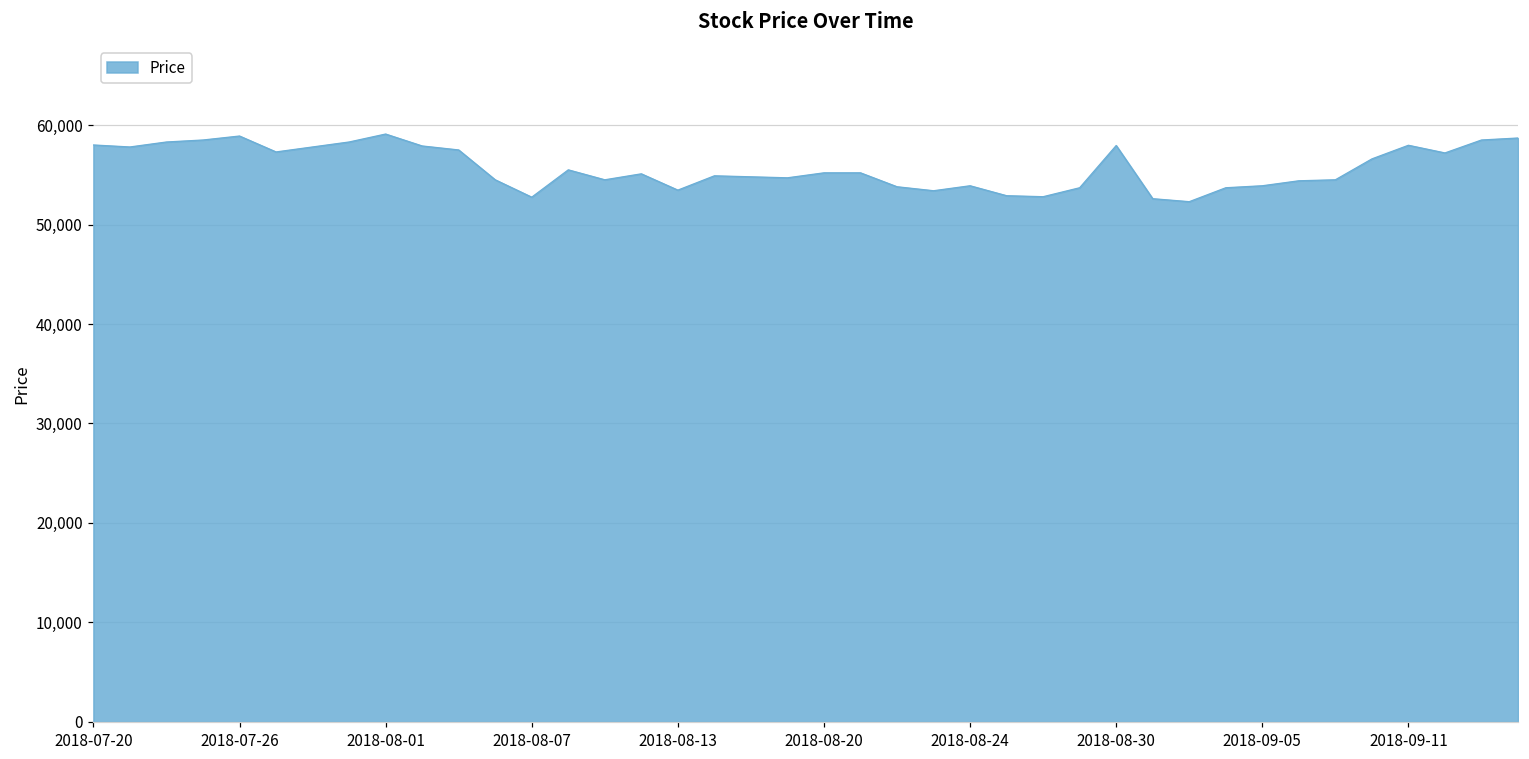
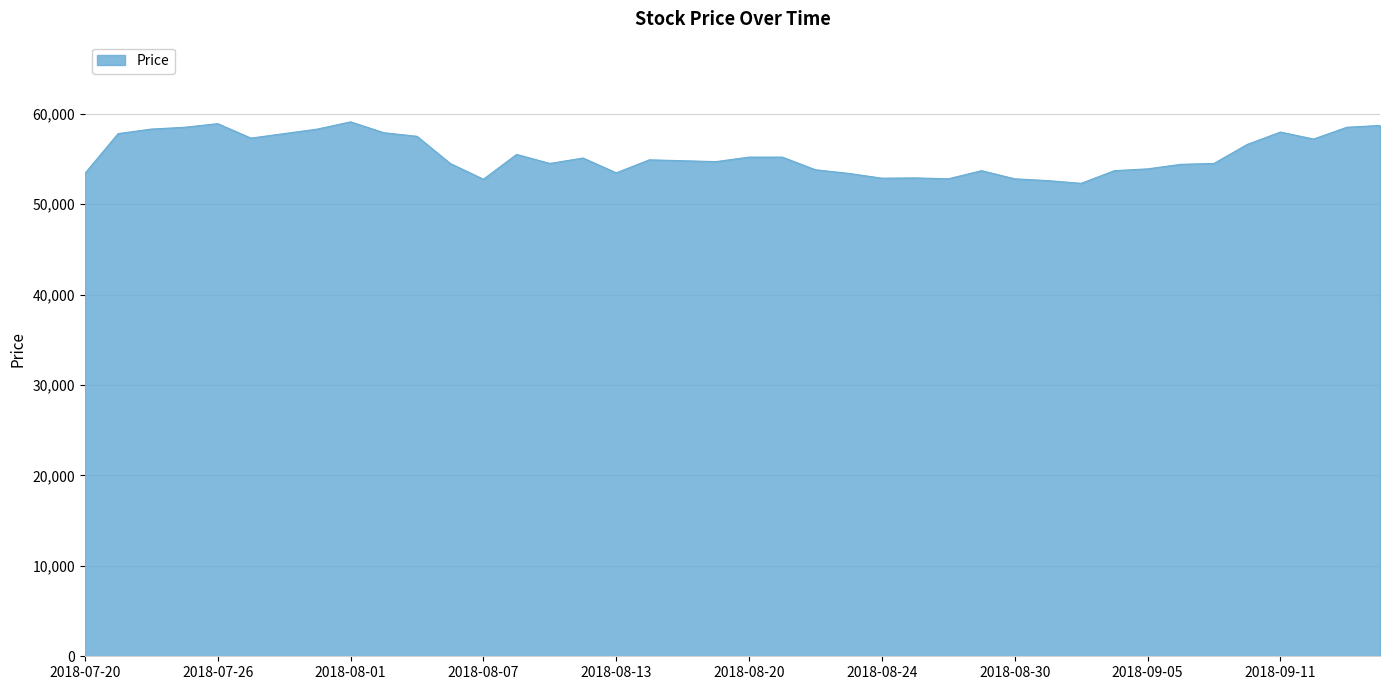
  {
-   "2018-07-20": "58,000",
+   "2018-07-20": "53,000",
    "2018-07-26": "59,000",
    "2018-08-01": "59,000",
    "2018-08-07": "53,000",
    "2018-08-13": "53,000",
    "2018-08-20": "55,000",
-   "2018-08-24": "54,000",
-   "2018-08-30": "58,000",
+   "2018-08-24": "53,000",
+   "2018-08-30": "53,000",
    "2018-09-05": "54,000",
    "2018-09-11": "58,000"
  }
